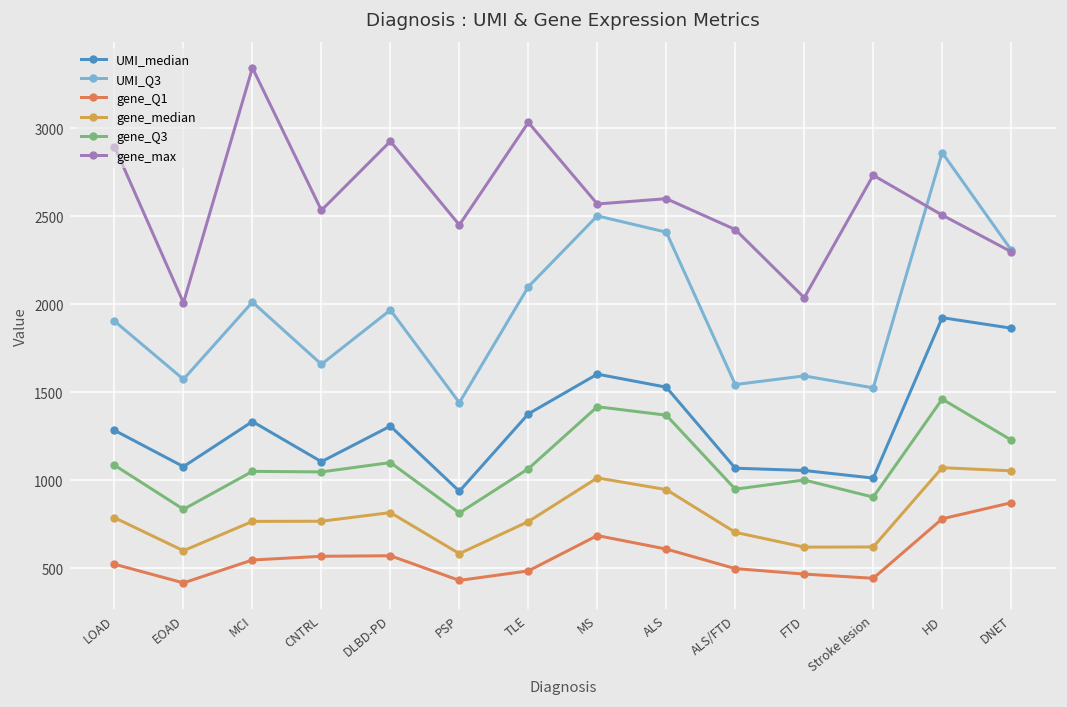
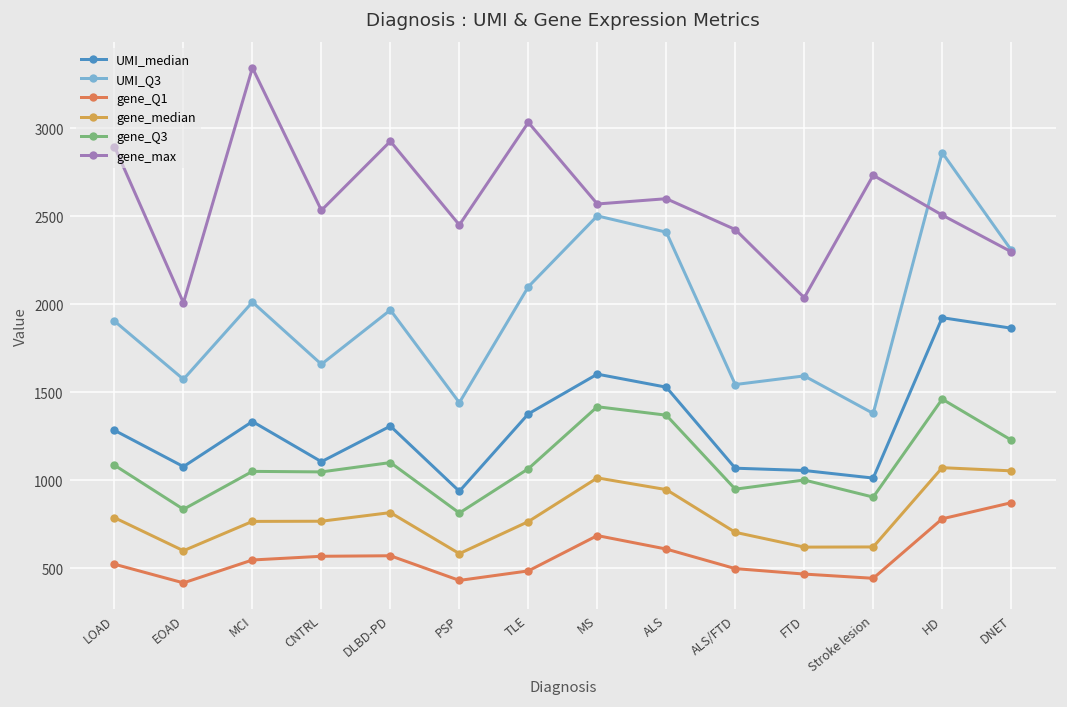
  {
    "UMI_median": {
      "LOAD": 1280,
      "EOAD": 1080,
      "MCI": 1330,
      "CNTRL": 1110,
      "DLBD-PD": 1310,
      "PSP": 940,
      "TLE": 1380,
      "MS": 1600,
      "ALS": 1530,
      "ALS/FTD": 1070,
      "FTD": 1060,
      "Stroke lesion": 1010,
      "HD": 1920,
      "DNET": 1860
    },
    "UMI_Q3": {
      "LOAD": 1900,
      "EOAD": 1570,
      "MCI": 2010,
      "CNTRL": 1660,
      "DLBD-PD": 1970,
      "PSP": 1440,
      "TLE": 2100,
      "MS": 2500,
      "ALS": 2410,
      "ALS/FTD": 1540,
      "FTD": 1590,
-     "Stroke lesion": 1530,
+     "Stroke lesion": 1380,
      "HD": 2860
    },
    "gene_Q3": {
      "LOAD": 1090,
      "EOAD": 840,
      "MCI": 1050,
      "CNTRL": 1050,
      "DLBD-PD": 1100,
      "PSP": 810,
      "TLE": 1070,
      "MS": 1420,
      "ALS": 1370,
      "ALS/FTD": 950,
      "FTD": 1000,
      "Stroke lesion": 910,
      "HD": 1460,
      "DNET": 1230
    },
    "gene_max": {
      "EOAD": 2010,
      "MCI": 3340,
      "CNTRL": 2530,
      "DLBD-PD": 2930,
      "PSP": 2450,
      "TLE": 3030,
      "MS": 2570,
      "ALS": 2600,
      "ALS/FTD": 2420,
      "FTD": 2040,
      "Stroke lesion": 2730,
      "HD": 2510
    }
  }
